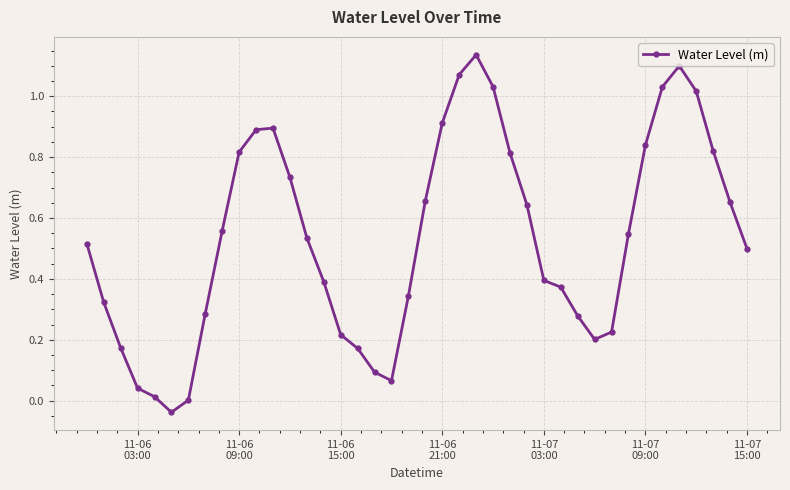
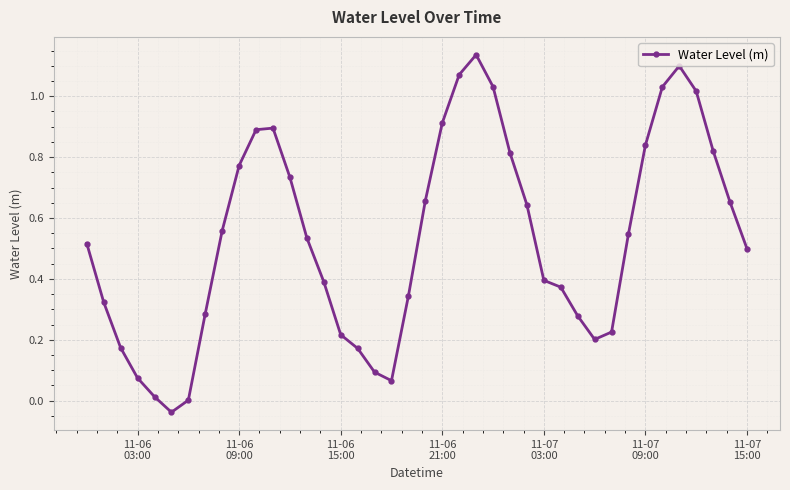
  {
-   "11-06 03:00": 0.04,
-   "11-06 09:00": 0.82,
+   "11-06 03:00": 0.07,
+   "11-06 09:00": 0.77,
    "11-06 15:00": 0.22,
    "11-06 21:00": 0.91,
    "11-07 03:00": 0.40,
    "11-07 09:00": 0.84,
    "11-07 15:00": 0.50
  }
